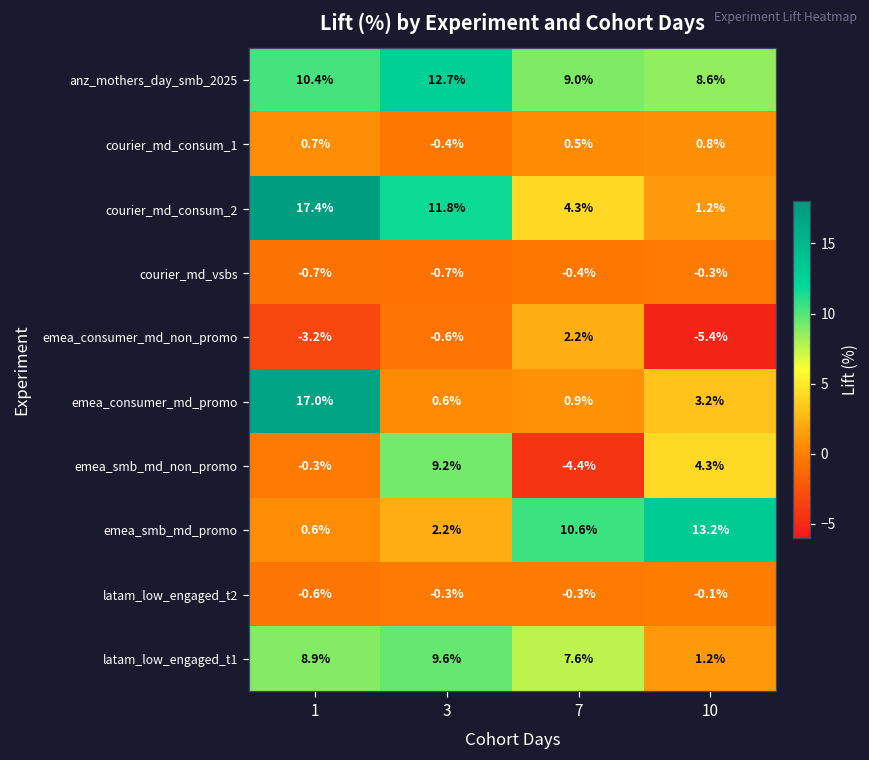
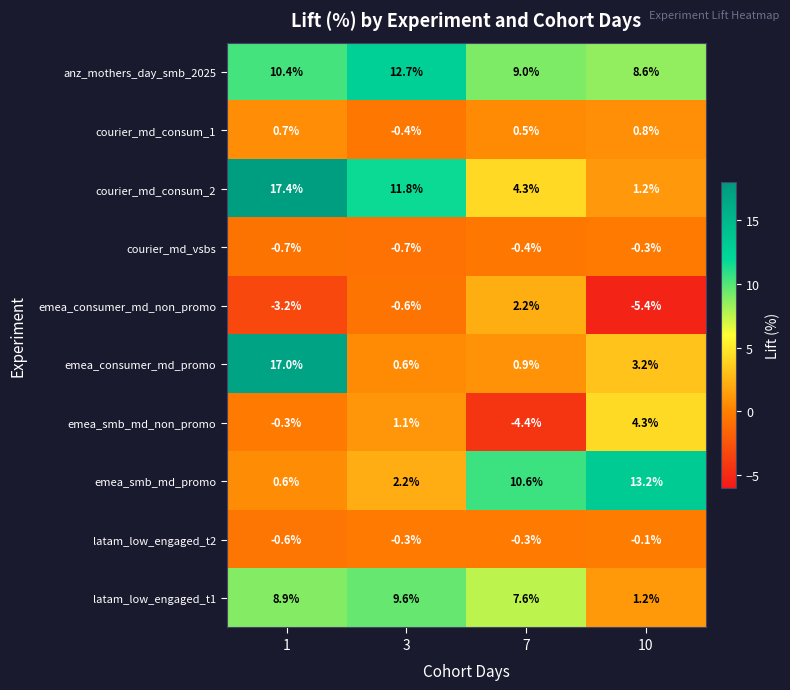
  {
    "anz_mothers_day_smb_2025": {
      "1": "10.4%",
      "3": "12.7%",
      "7": "9.0%",
      "10": "8.6%"
    },
    "courier_md_consum_1": {
      "1": "0.7%",
      "3": "-0.4%",
      "7": "0.5%",
      "10": "0.8%"
    },
    "courier_md_consum_2": {
      "1": "17.4%",
      "3": "11.8%",
      "7": "4.3%",
      "10": "1.2%"
    },
    "courier_md_vsbs": {
      "1": "-0.7%",
      "3": "-0.7%",
      "7": "-0.4%",
      "10": "-0.3%"
    },
    "emea_consumer_md_non_promo": {
      "1": "-3.2%",
      "3": "-0.6%",
      "7": "2.2%",
      "10": "-5.4%"
    },
    "emea_consumer_md_promo": {
      "1": "17.0%",
      "3": "0.6%",
      "7": "0.9%",
      "10": "3.2%"
    },
    "emea_smb_md_non_promo": {
      "1": "-0.3%",
-     "3": "9.2%",
+     "3": "1.1%",
      "7": "-4.4%",
      "10": "4.3%"
    },
    "emea_smb_md_promo": {
      "1": "0.6%",
      "3": "2.2%",
      "7": "10.6%",
      "10": "13.2%"
    },
    "latam_low_engaged_t2": {
      "1": "-0.6%",
      "3": "-0.3%",
      "7": "-0.3%",
      "10": "-0.1%"
    },
    "latam_low_engaged_t1": {
      "1": "8.9%",
      "3": "9.6%",
      "7": "7.6%",
      "10": "1.2%"
    }
  }
